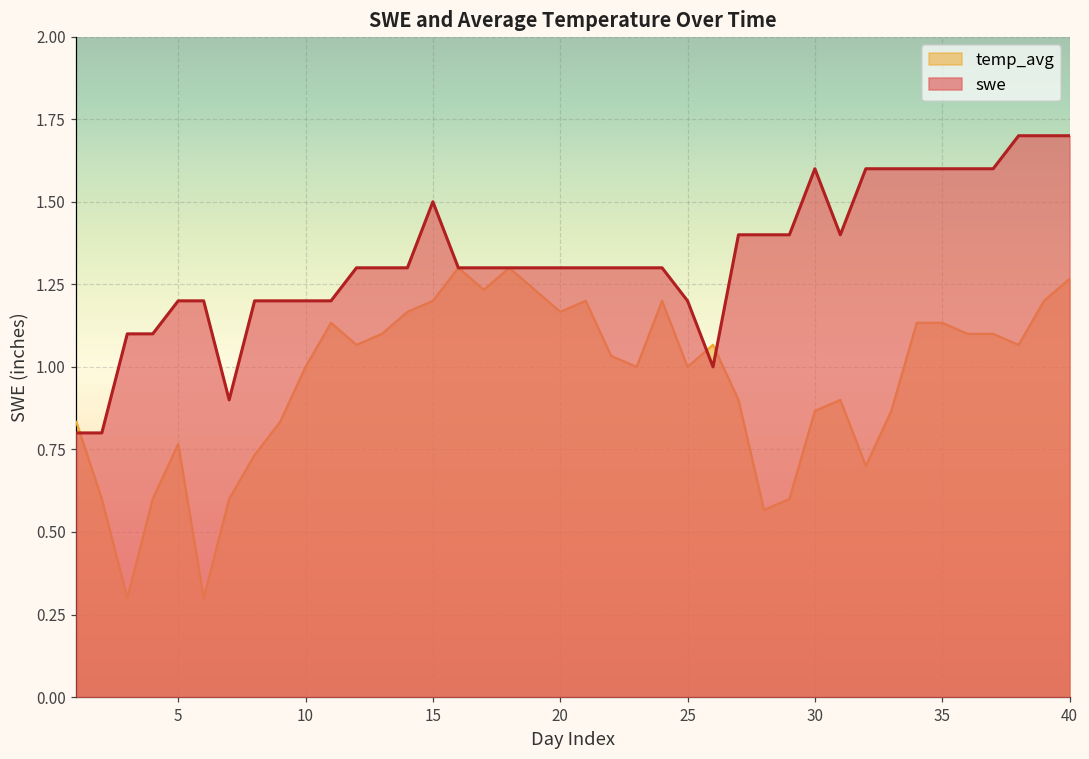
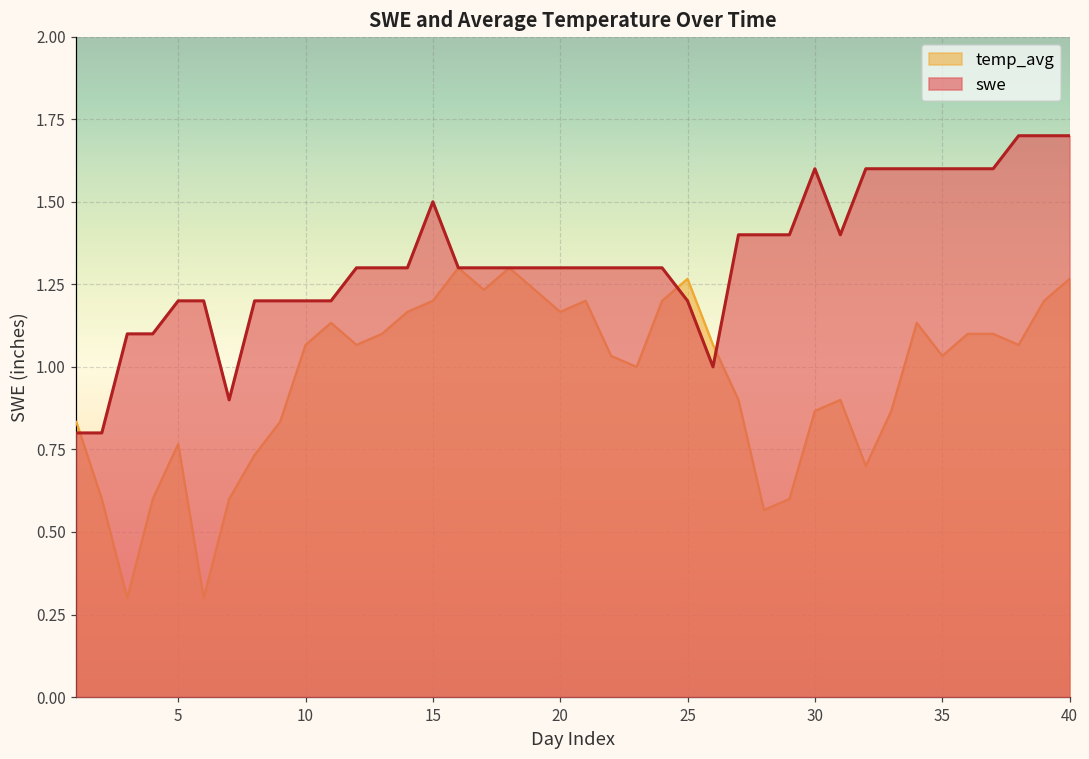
  {
    "temp_avg": {
      "5": 0.77,
-     "10": 1.00,
+     "10": 1.07,
      "15": 1.20,
      "20": 1.17,
-     "25": 1.00,
+     "25": 1.27,
      "30": 0.87,
-     "35": 1.13,
+     "35": 1.03,
      "40": 1.27
    },
    "swe": {
      "5": 1.20,
      "10": 1.20,
      "15": 1.50,
      "20": 1.30,
      "25": 1.20,
      "30": 1.60,
      "35": 1.60,
      "40": 1.70
    }
  }
